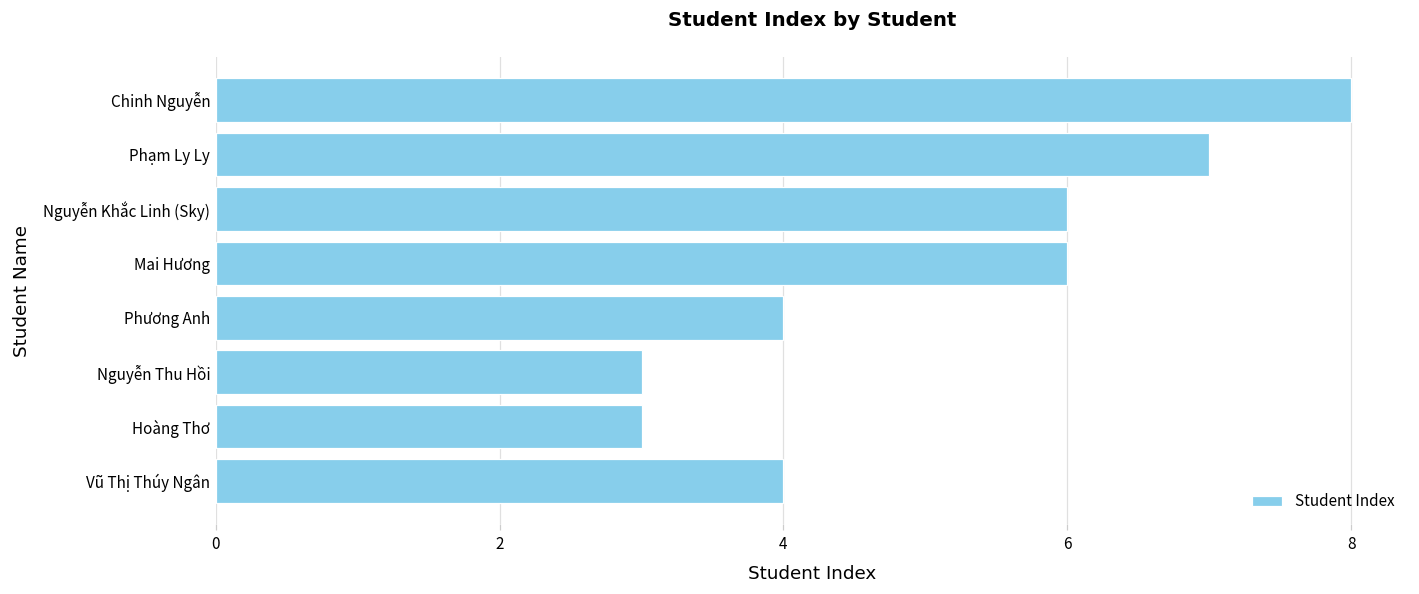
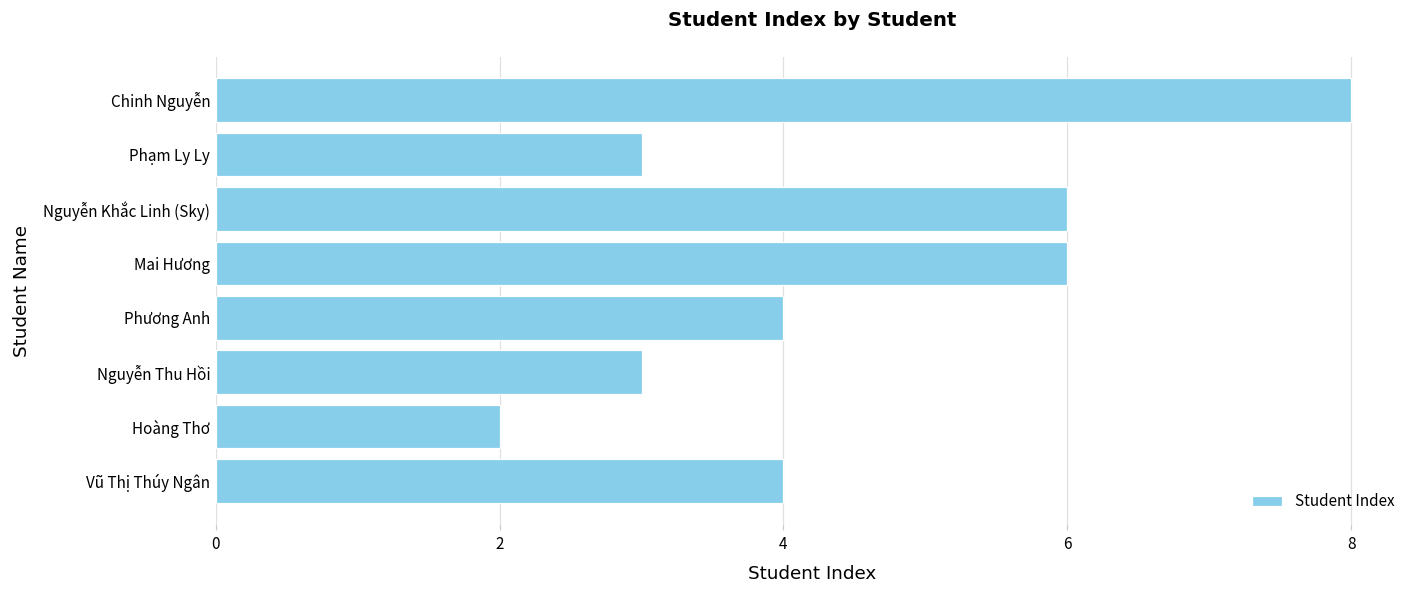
  {
    "Chinh Nguyễn": 8,
-   "Phạm Ly Ly": 7,
+   "Phạm Ly Ly": 3,
    "Nguyễn Khắc Linh (Sky)": 6,
    "Mai Hương": 6,
    "Phương Anh": 4,
    "Nguyễn Thu Hồi": 3,
-   "Hoàng Thơ": 3,
+   "Hoàng Thơ": 2,
    "Vũ Thị Thúy Ngân": 4
  }
